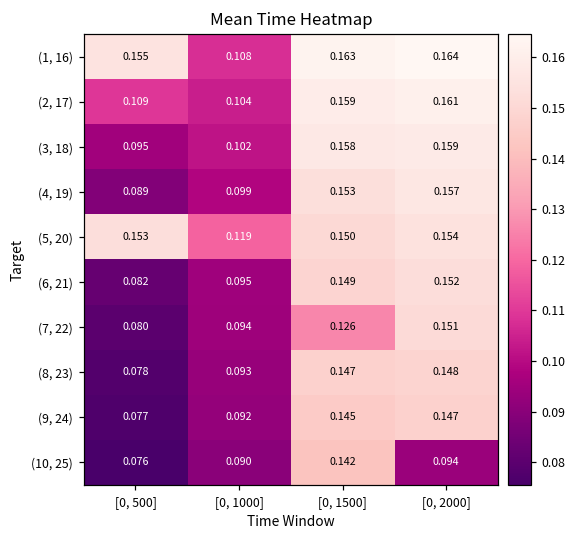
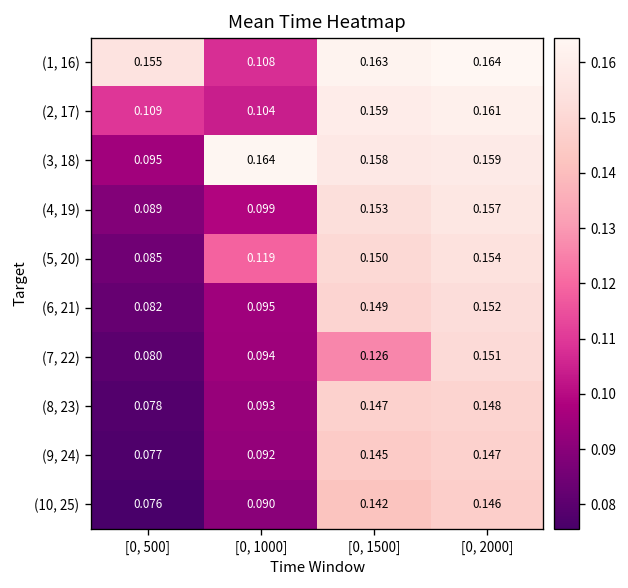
  {
    "(1, 16)": {
      "[0, 500]": 0.155,
      "[0, 1000]": 0.108,
      "[0, 1500]": 0.163,
      "[0, 2000]": 0.164
    },
    "(2, 17)": {
      "[0, 500]": 0.109,
      "[0, 1000]": 0.104,
      "[0, 1500]": 0.159,
      "[0, 2000]": 0.161
    },
    "(3, 18)": {
      "[0, 500]": 0.095,
-     "[0, 1000]": 0.102,
+     "[0, 1000]": 0.164,
      "[0, 1500]": 0.158,
      "[0, 2000]": 0.159
    },
    "(4, 19)": {
      "[0, 500]": 0.089,
      "[0, 1000]": 0.099,
      "[0, 1500]": 0.153,
      "[0, 2000]": 0.157
    },
    "(5, 20)": {
-     "[0, 500]": 0.153,
+     "[0, 500]": 0.085,
      "[0, 1000]": 0.119,
      "[0, 1500]": 0.150,
      "[0, 2000]": 0.154
    },
    "(6, 21)": {
      "[0, 500]": 0.082,
      "[0, 1000]": 0.095,
      "[0, 1500]": 0.149,
      "[0, 2000]": 0.152
    },
    "(7, 22)": {
      "[0, 500]": 0.080,
      "[0, 1000]": 0.094,
      "[0, 1500]": 0.126,
      "[0, 2000]": 0.151
    },
    "(8, 23)": {
      "[0, 500]": 0.078,
      "[0, 1000]": 0.093,
      "[0, 1500]": 0.147,
      "[0, 2000]": 0.148
    },
    "(9, 24)": {
      "[0, 500]": 0.077,
      "[0, 1000]": 0.092,
      "[0, 1500]": 0.145,
      "[0, 2000]": 0.147
    },
    "(10, 25)": {
      "[0, 500]": 0.076,
      "[0, 1000]": 0.090,
      "[0, 1500]": 0.142,
-     "[0, 2000]": 0.094
+     "[0, 2000]": 0.146
    }
  }
